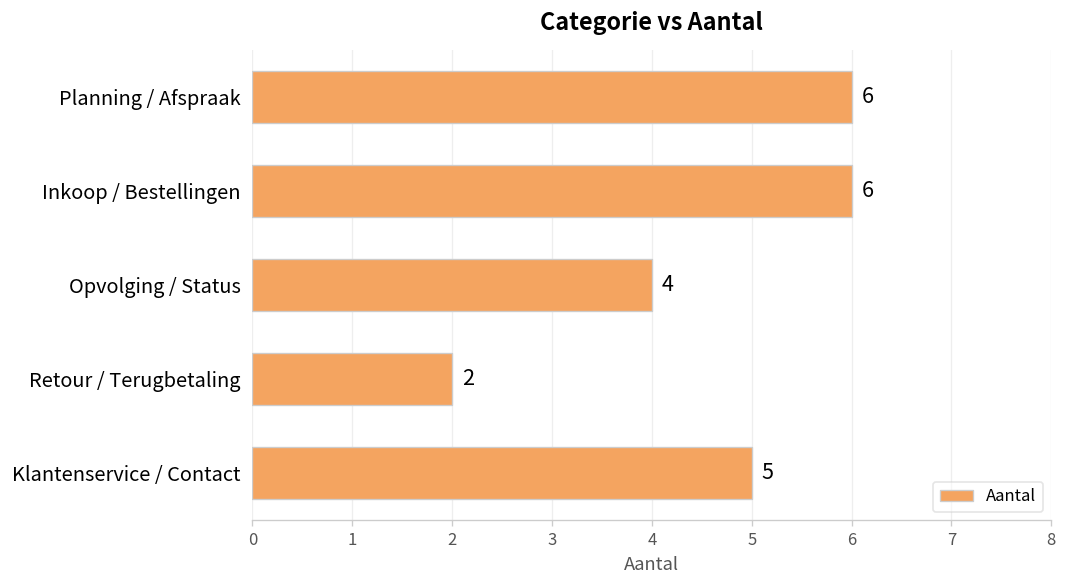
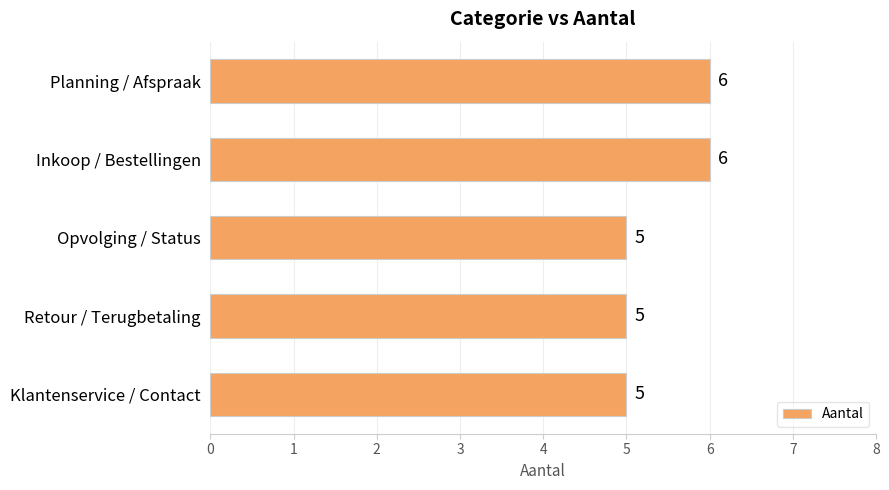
  {
    "Planning / Afspraak": 6,
    "Inkoop / Bestellingen": 6,
-   "Opvolging / Status": 4,
-   "Retour / Terugbetaling": 2,
+   "Opvolging / Status": 5,
+   "Retour / Terugbetaling": 5,
    "Klantenservice / Contact": 5
  }
